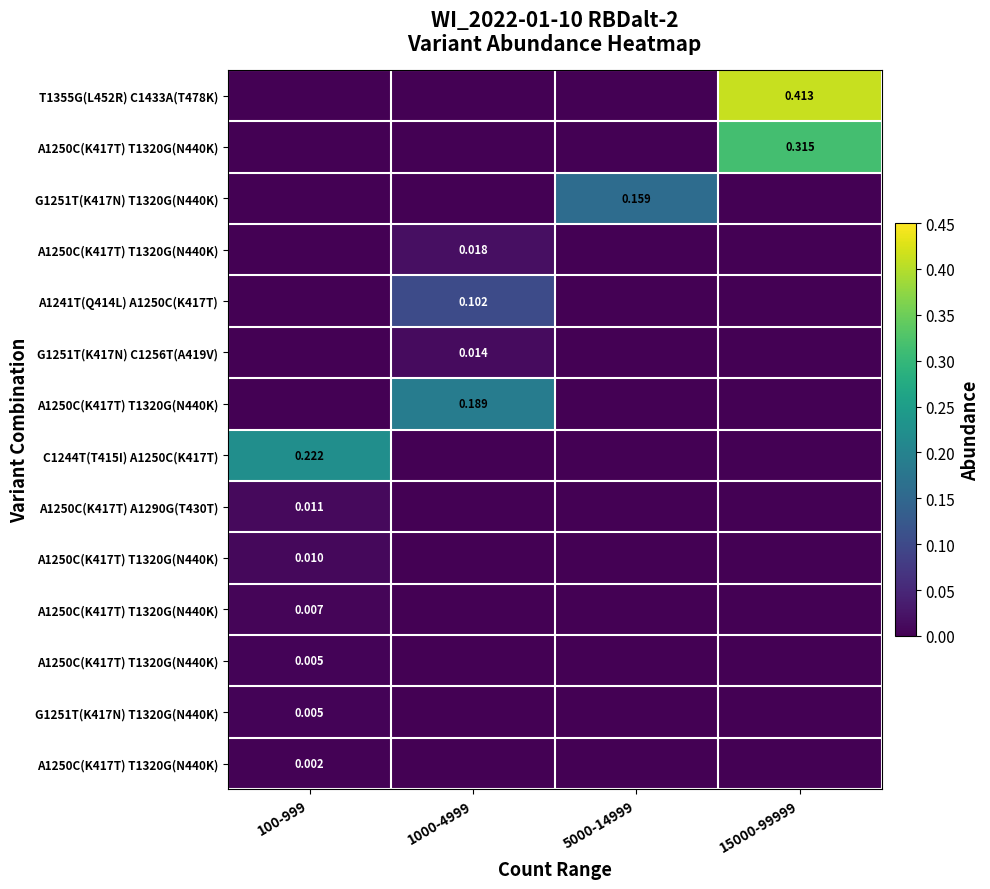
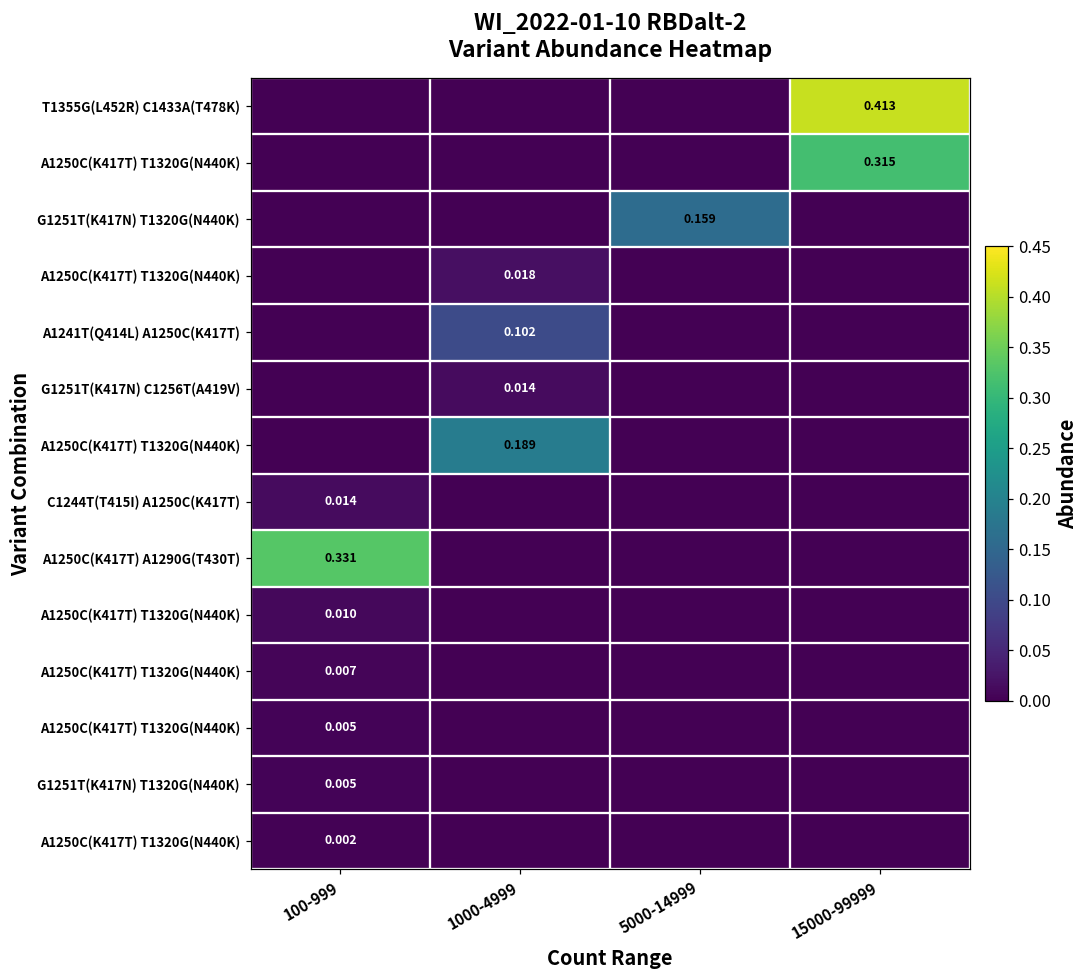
  {
    "T1355G(L452R) C1433A(T478K)": {
      "15000-99999": 0.413
    },
    "A1241T(Q414L) A1250C(K417T)": {
      "1000-4999": 0.102
    },
    "G1251T(K417N) C1256T(A419V)": {
      "1000-4999": 0.014
    },
    "C1244T(T415I) A1250C(K417T)": {
-     "100-999": 0.222
+     "100-999": 0.014
    },
    "A1250C(K417T) A1290G(T430T)": {
-     "100-999": 0.011
+     "100-999": 0.331
    }
  }
